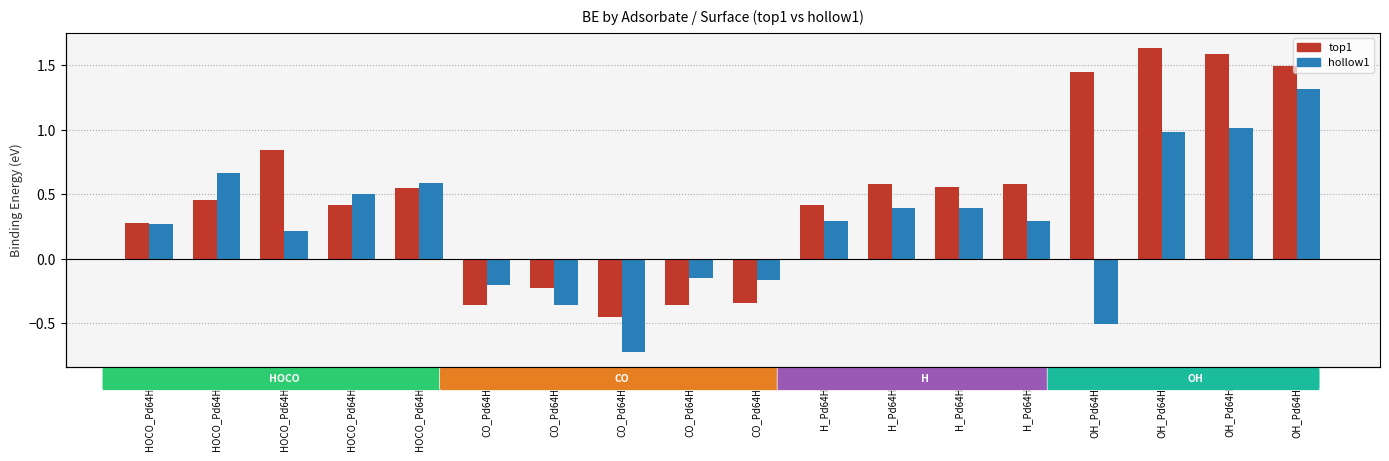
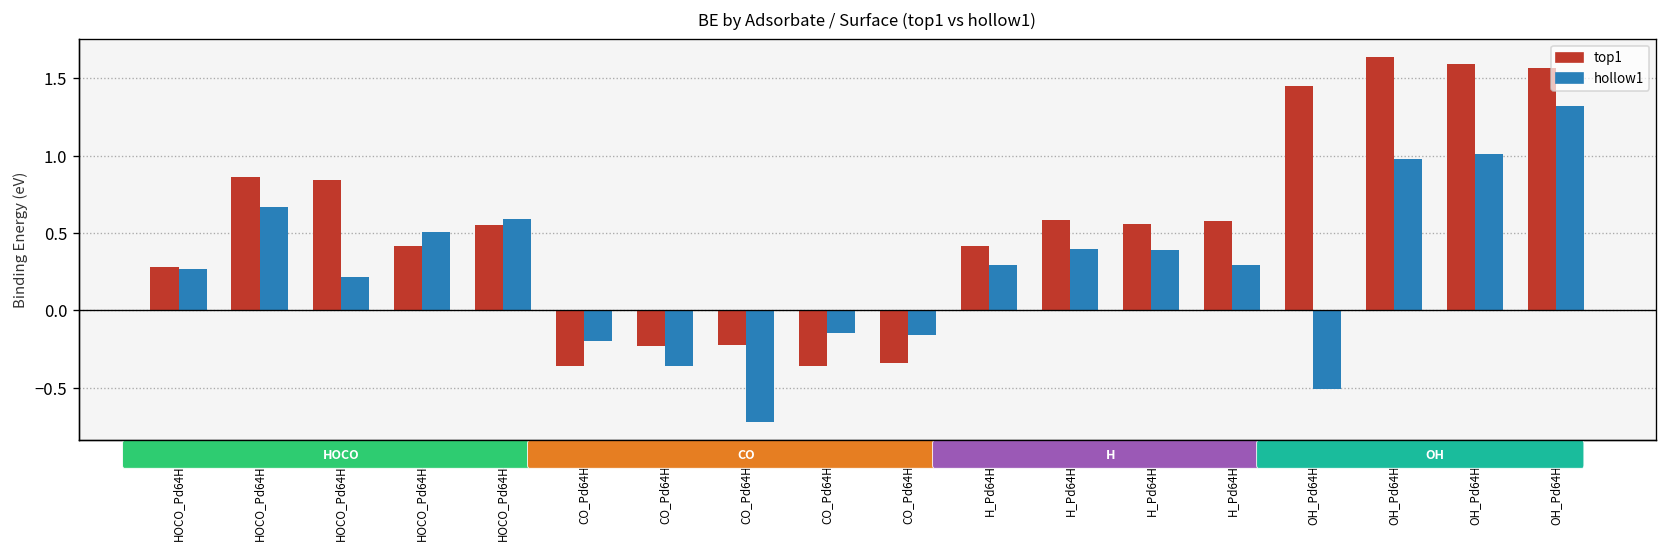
  {
    "top1": {
      "HOCO_Pd64H64": 0.28,
-     "HOCO_Pd64H60": 0.46,
+     "HOCO_Pd64H60": 0.86,
      "HOCO_Pd64H57": 0.85,
      "HOCO_Pd64H48": 0.42,
      "HOCO_Pd64H47": 0.55,
      "CO_Pd64H64": -0.36,
      "CO_Pd64H60": -0.23,
-     "CO_Pd64H57": -0.45,
+     "CO_Pd64H57": -0.22,
      "CO_Pd64H48": -0.36,
      "CO_Pd64H47": -0.34,
      "H_Pd64H64": 0.42,
      "H_Pd64H60": 0.58,
      "H_Pd64H57": 0.56,
      "H_Pd64H48": 0.58,
      "OH_Pd64H64": 1.45,
      "OH_Pd64H60": 1.64,
      "OH_Pd64H57": 1.59,
-     "OH_Pd64H48": 1.49
+     "OH_Pd64H48": 1.56
    },
    "hollow1": {
      "HOCO_Pd64H64": 0.27,
      "HOCO_Pd64H60": 0.67,
      "HOCO_Pd64H57": 0.22,
      "HOCO_Pd64H48": 0.51,
      "HOCO_Pd64H47": 0.59,
      "CO_Pd64H64": -0.20,
      "CO_Pd64H60": -0.36,
      "CO_Pd64H57": -0.72,
      "CO_Pd64H48": -0.15,
      "CO_Pd64H47": -0.16,
      "H_Pd64H64": 0.30,
      "H_Pd64H60": 0.39,
      "H_Pd64H57": 0.39,
      "H_Pd64H48": 0.29,
      "OH_Pd64H64": -0.51,
      "OH_Pd64H60": 0.98,
      "OH_Pd64H57": 1.01,
      "OH_Pd64H48": 1.32
    }
  }
